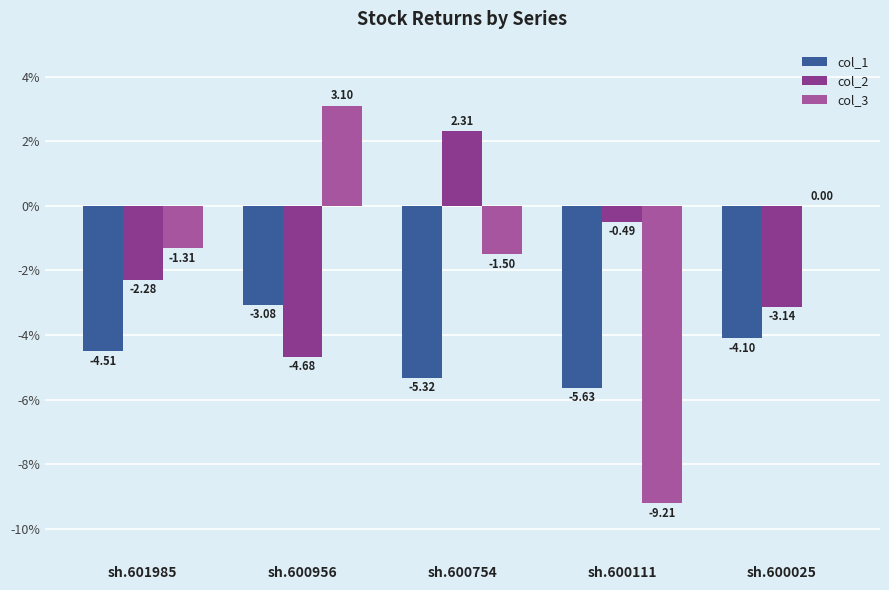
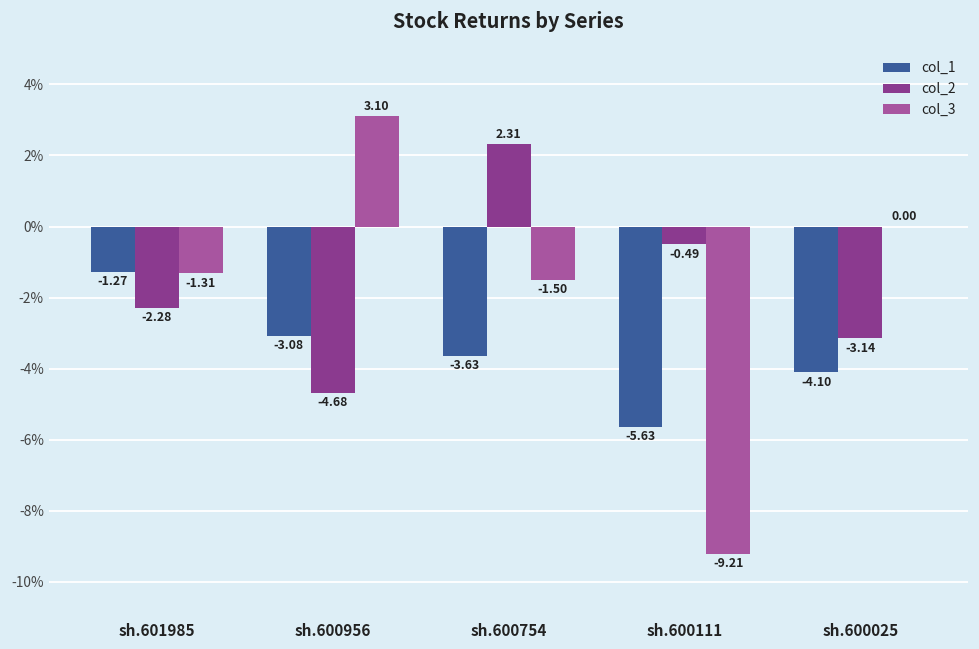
  {
    "col_1": {
-     "sh.601985": -4.51,
+     "sh.601985": -1.27,
      "sh.600956": -3.08,
-     "sh.600754": -5.32,
+     "sh.600754": -3.63,
      "sh.600111": -5.63,
      "sh.600025": -4.10
    }
  }
